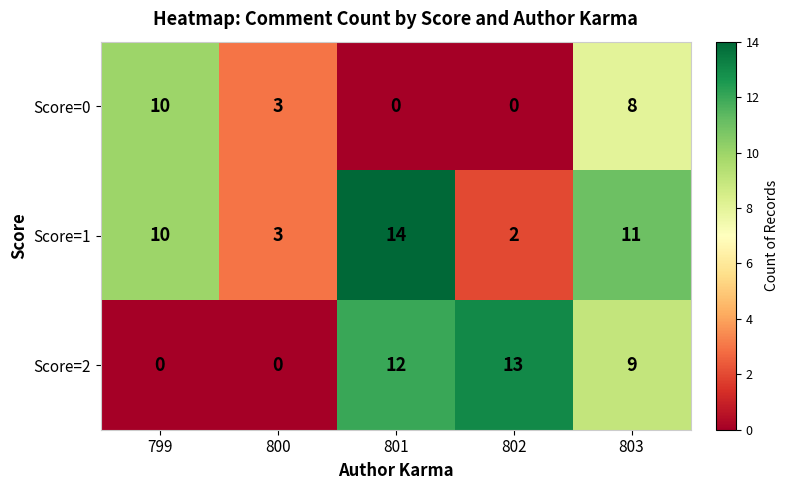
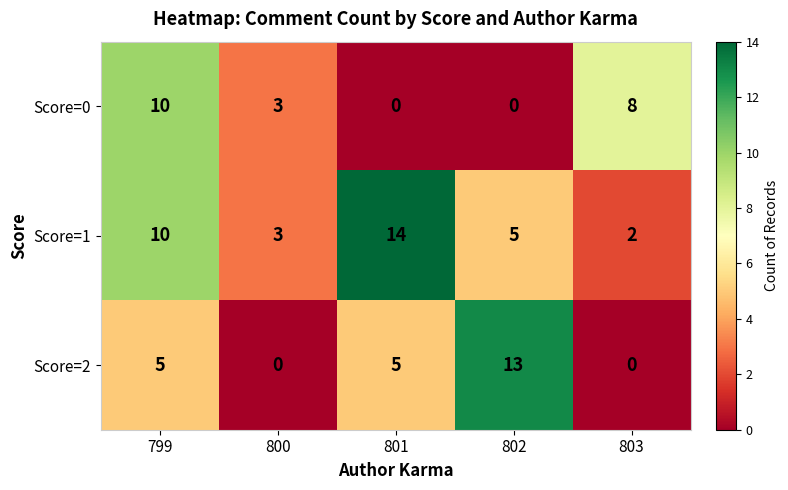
  {
    "Score=0": {
      "799": 10,
      "800": 3,
      "801": 0,
      "802": 0,
      "803": 8
    },
    "Score=1": {
      "799": 10,
      "800": 3,
      "801": 14,
-     "802": 2,
-     "803": 11
+     "802": 5,
+     "803": 2
    },
    "Score=2": {
-     "799": 0,
+     "799": 5,
      "800": 0,
-     "801": 12,
+     "801": 5,
      "802": 13,
-     "803": 9
+     "803": 0
    }
  }
